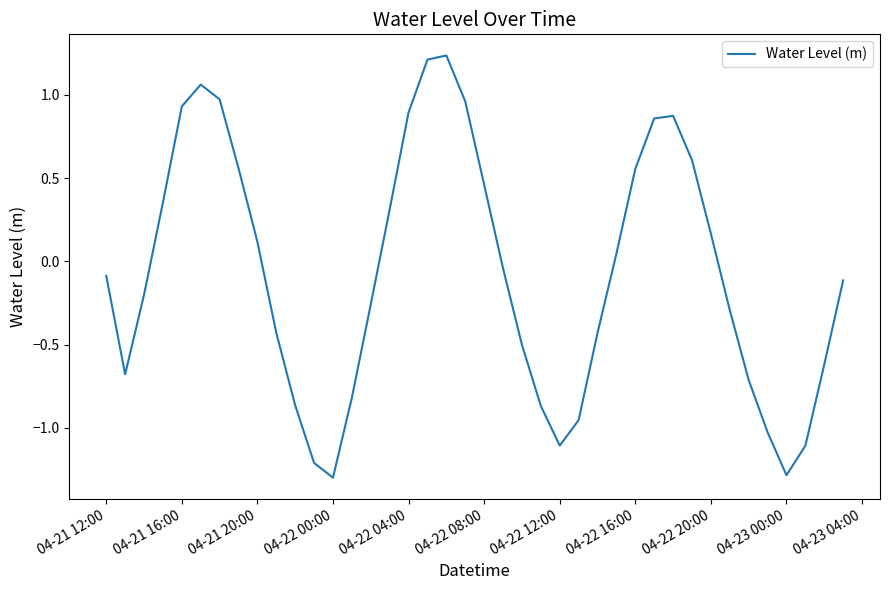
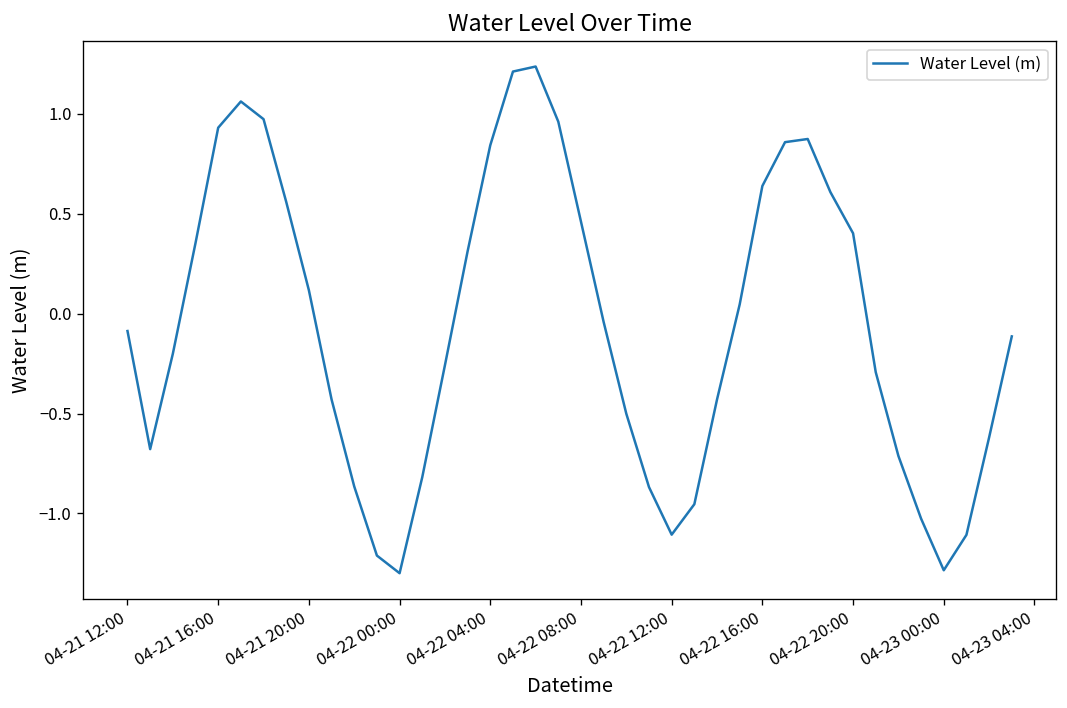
  {
    "04-21 12:00": -0.09,
    "04-21 16:00": 0.93,
    "04-21 20:00": 0.12,
    "04-22 00:00": -1.30,
-   "04-22 04:00": 0.89,
+   "04-22 04:00": 0.84,
    "04-22 08:00": 0.46,
    "04-22 12:00": -1.11,
-   "04-22 16:00": 0.56,
-   "04-22 20:00": 0.17,
+   "04-22 16:00": 0.64,
+   "04-22 20:00": 0.40,
    "04-23 00:00": -1.28
  }
